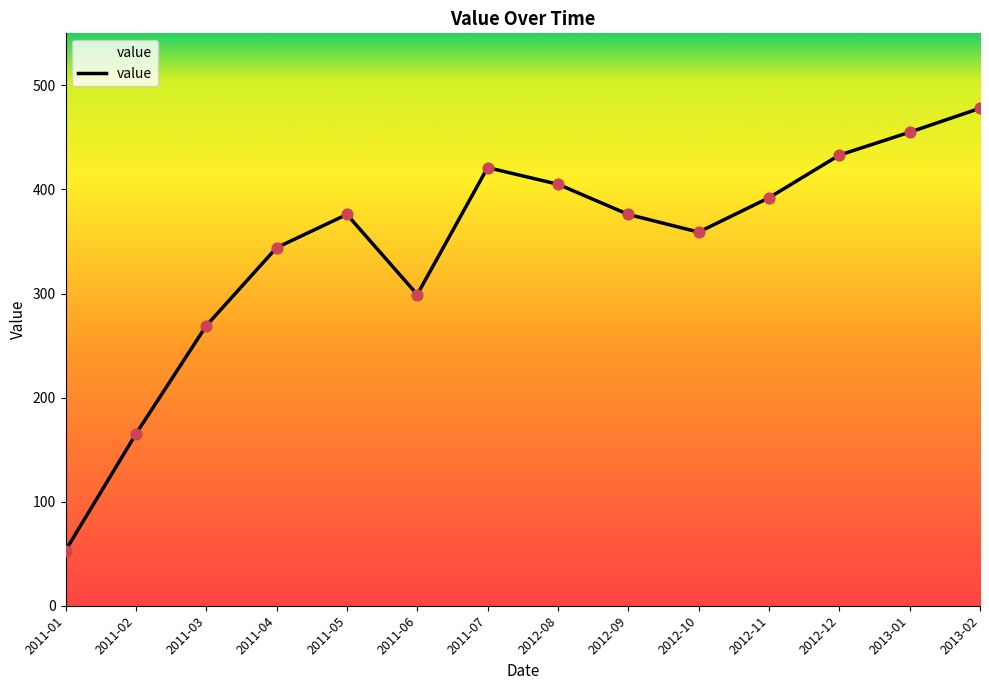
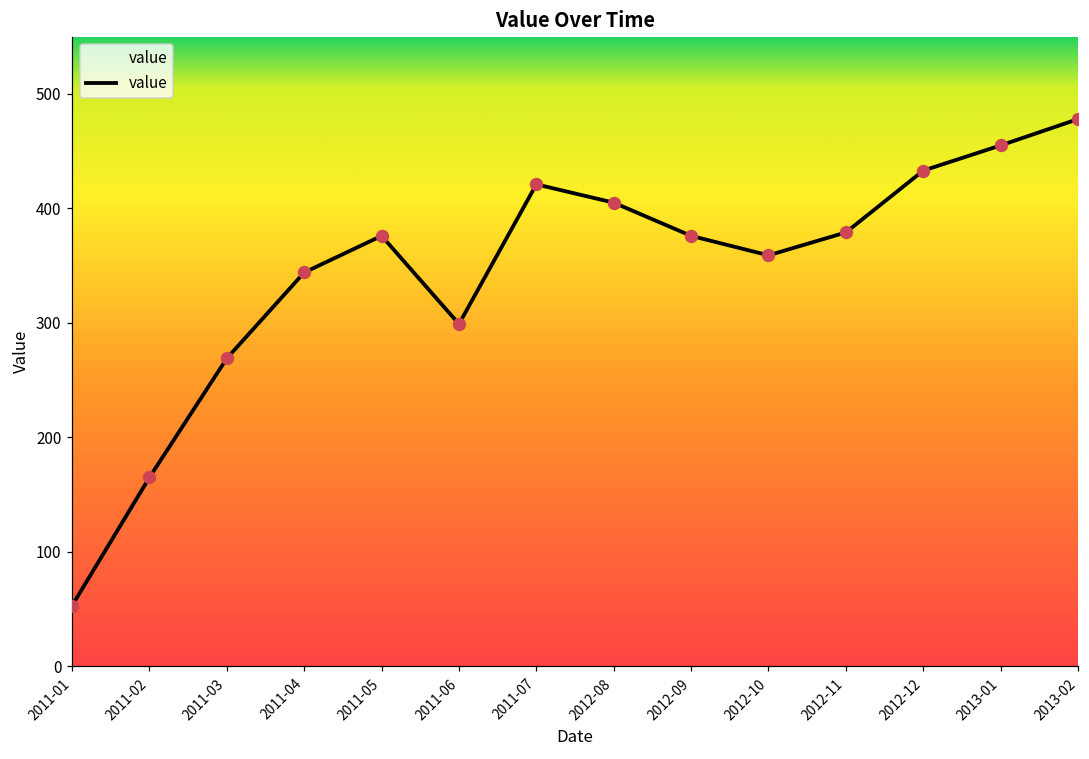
  {
    "2011-01": 53,
    "2011-02": 165,
    "2011-03": 269,
    "2011-04": 344,
    "2011-05": 376,
    "2011-06": 299,
    "2011-07": 421,
    "2012-08": 405,
    "2012-09": 376,
    "2012-10": 359,
-   "2012-11": 392,
+   "2012-11": 379,
    "2012-12": 433,
    "2013-01": 455,
    "2013-02": 478
  }
